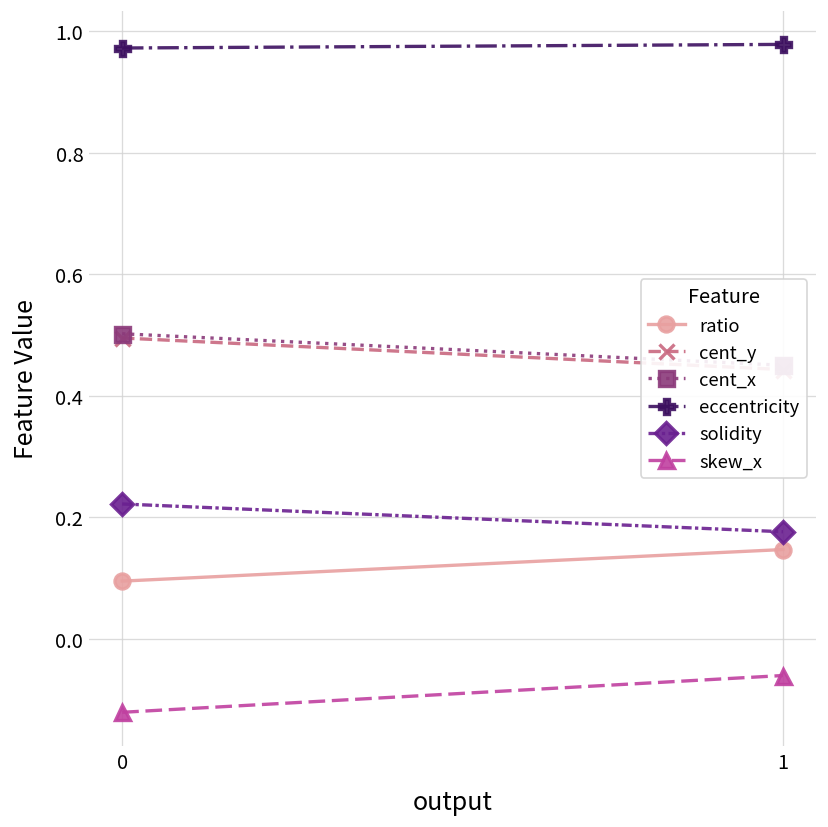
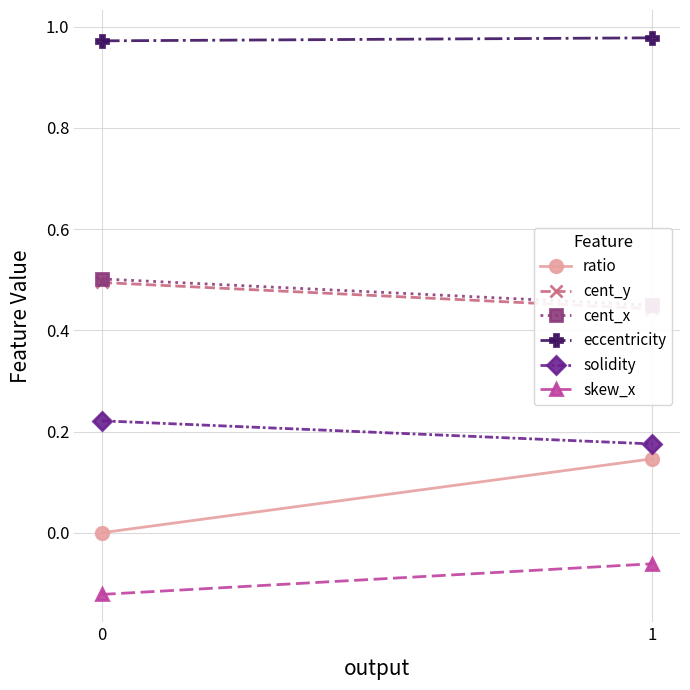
  {
    "ratio": {
-     "0": 0.09,
+     "0": 0.00,
      "1": 0.15
    },
    "eccentricity": {
      "0": 0.97,
      "1": 0.98
    }
  }
